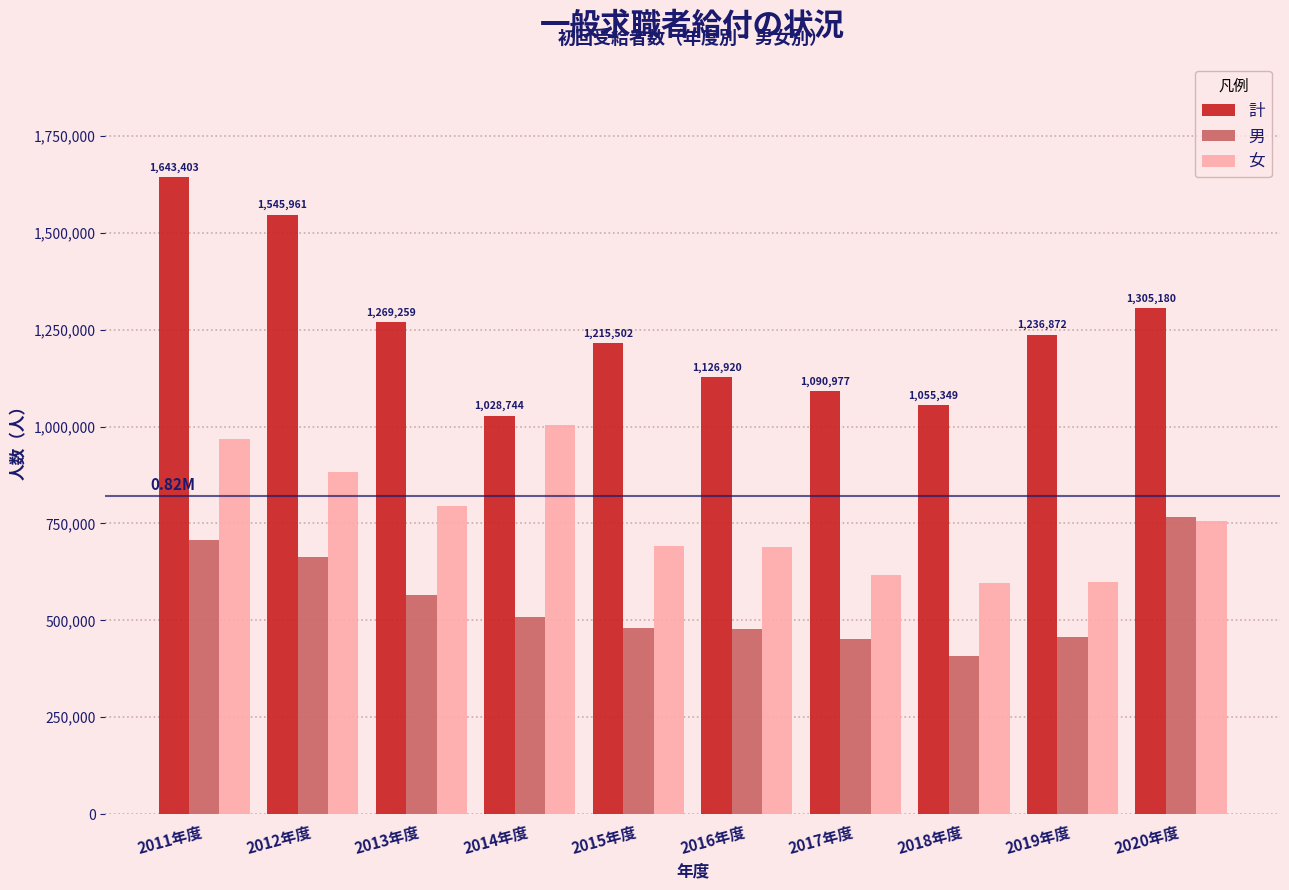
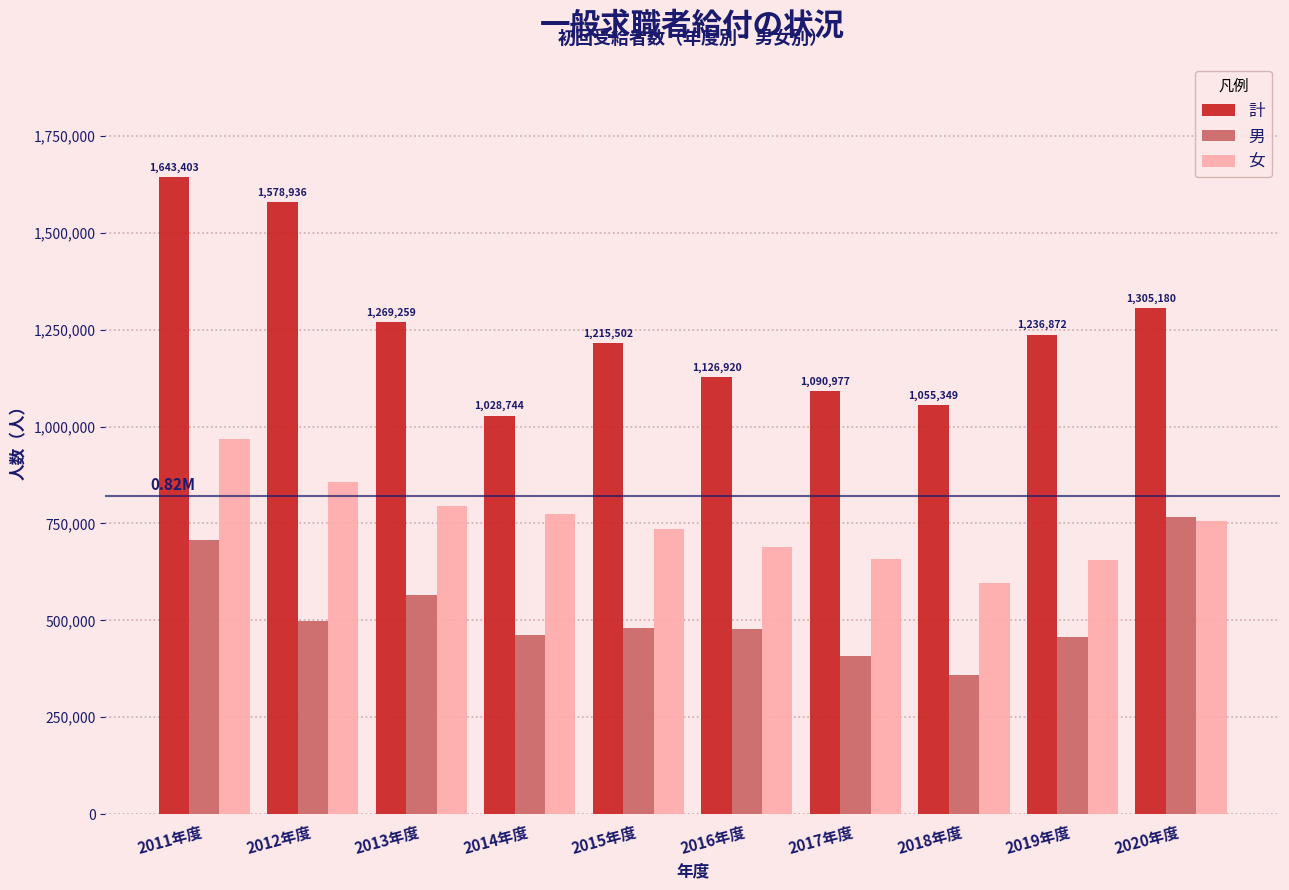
  {
    "計": {
      "2011年度": "1,643,403",
-     "2012年度": "1,545,961",
+     "2012年度": "1,578,936",
      "2013年度": "1,269,259",
      "2014年度": "1,028,744",
      "2015年度": "1,215,502",
      "2016年度": "1,126,920",
      "2017年度": "1,090,977",
      "2018年度": "1,055,349",
      "2019年度": "1,236,872",
      "2020年度": "1,305,180"
    },
    "男": {
      "2011年度": "710,000",
-     "2012年度": "660,000",
+     "2012年度": "500,000",
      "2013年度": "560,000",
-     "2014年度": "510,000",
+     "2014年度": "460,000",
      "2015年度": "480,000",
      "2016年度": "480,000",
-     "2017年度": "450,000",
-     "2018年度": "410,000",
+     "2017年度": "410,000",
+     "2018年度": "360,000",
      "2019年度": "460,000",
      "2020年度": "770,000"
    },
    "女": {
      "2011年度": "970,000",
-     "2012年度": "880,000",
+     "2012年度": "860,000",
      "2013年度": "800,000",
-     "2014年度": "1,000,000",
-     "2015年度": "690,000",
+     "2014年度": "770,000",
+     "2015年度": "730,000",
      "2016年度": "690,000",
-     "2017年度": "620,000",
+     "2017年度": "660,000",
      "2018年度": "600,000",
-     "2019年度": "600,000",
+     "2019年度": "660,000",
      "2020年度": "760,000"
    }
  }
